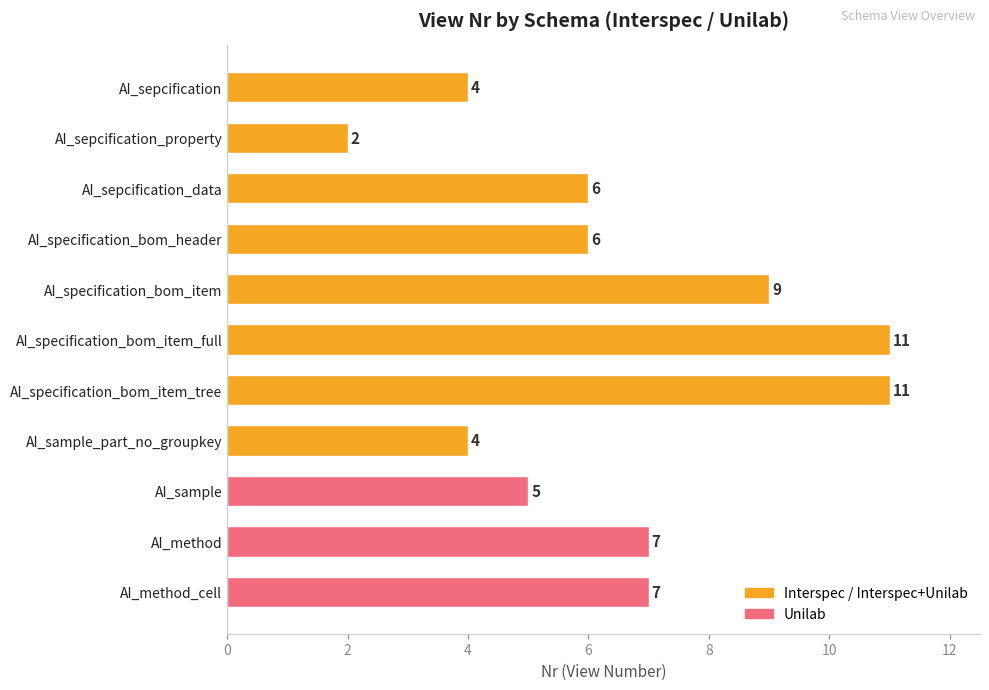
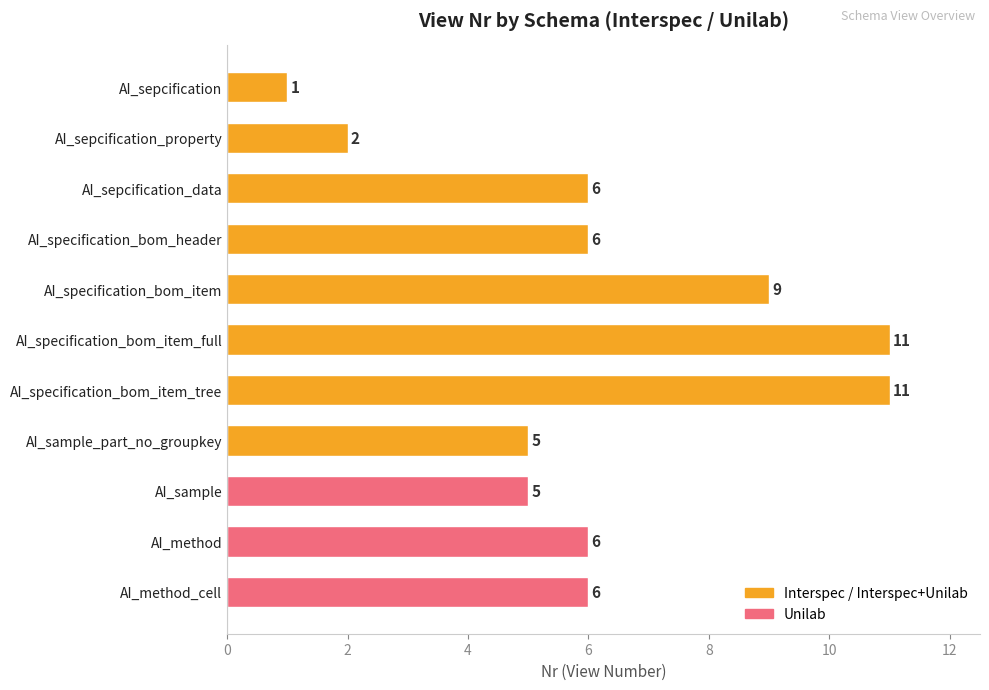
  {
-   "AI_sepcification": 4,
+   "AI_sepcification": 1,
    "AI_sepcification_property": 2,
    "AI_sepcification_data": 6,
    "AI_specification_bom_header": 6,
    "AI_specification_bom_item": 9,
    "AI_specification_bom_item_full": 11,
    "AI_specification_bom_item_tree": 11,
-   "AI_sample_part_no_groupkey": 4,
+   "AI_sample_part_no_groupkey": 5,
    "AI_sample": 5,
-   "AI_method": 7,
-   "AI_method_cell": 7
+   "AI_method": 6,
+   "AI_method_cell": 6
  }
